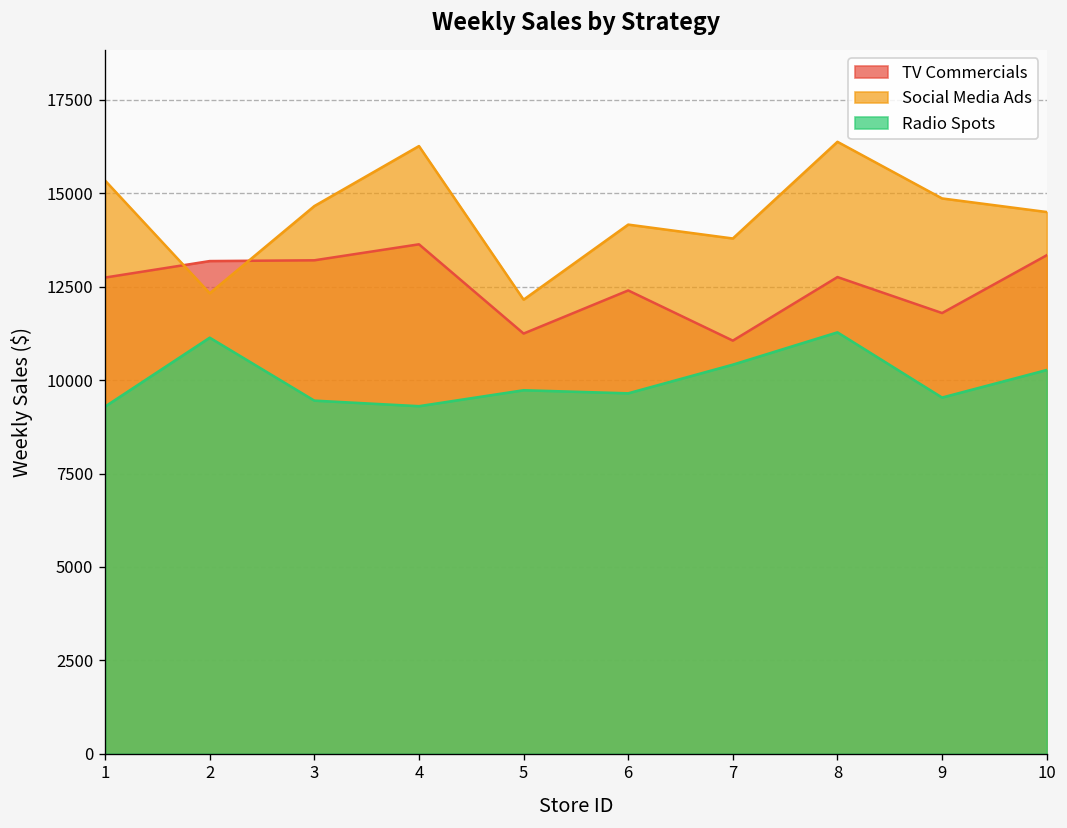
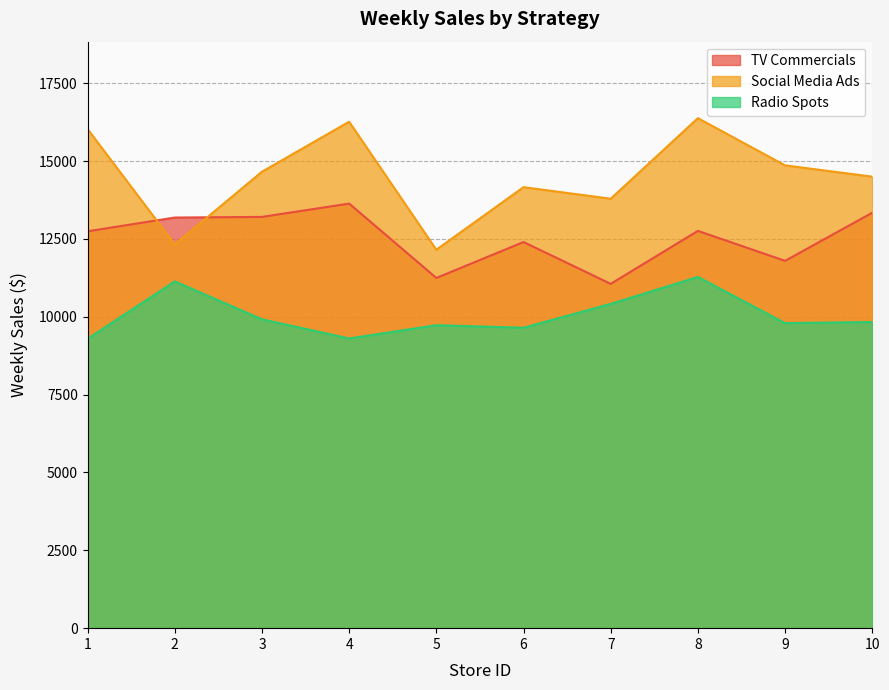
  {
    "TV Commercials": {
      "1": 12700,
      "2": 13200,
      "3": 13200,
      "4": 13600,
      "5": 11200,
      "6": 12400,
      "7": 11100,
      "8": 12800,
      "9": 11800,
      "10": 13300
    },
    "Social Media Ads": {
-     "1": 15300,
+     "1": 16000,
      "2": 12300,
      "3": 14700,
      "4": 16300,
      "5": 12200,
      "6": 14200,
      "7": 13800,
      "8": 16400,
      "9": 14900,
      "10": 14500
    },
    "Radio Spots": {
      "1": 9300,
      "2": 11100,
-     "3": 9500,
+     "3": 9900,
      "4": 9300,
      "5": 9700,
      "6": 9600,
      "7": 10400,
      "8": 11300,
-     "9": 9500,
-     "10": 10300
+     "9": 9800,
+     "10": 9800
    }
  }
